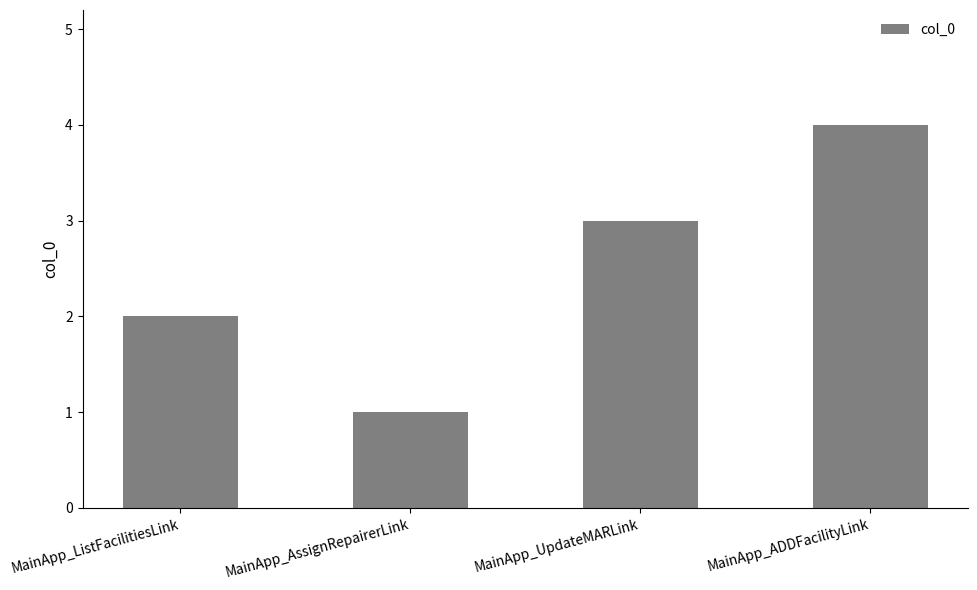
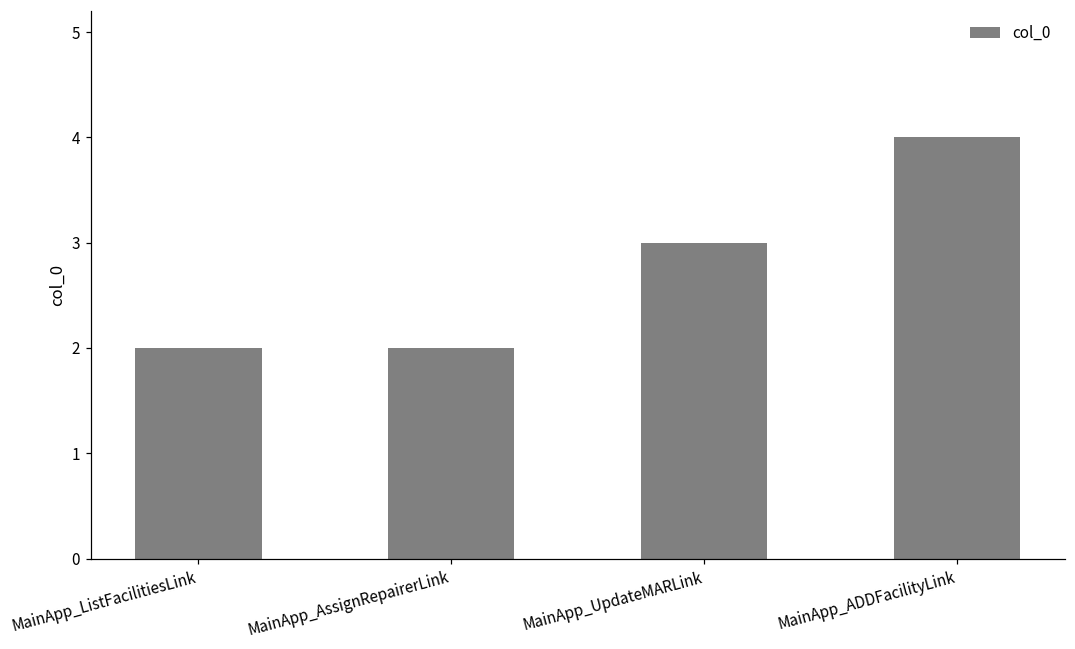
  {
    "MainApp_ListFacilitiesLink": 2,
-   "MainApp_AssignRepairerLink": 1,
+   "MainApp_AssignRepairerLink": 2,
    "MainApp_UpdateMARLink": 3,
    "MainApp_ADDFacilityLink": 4
  }
